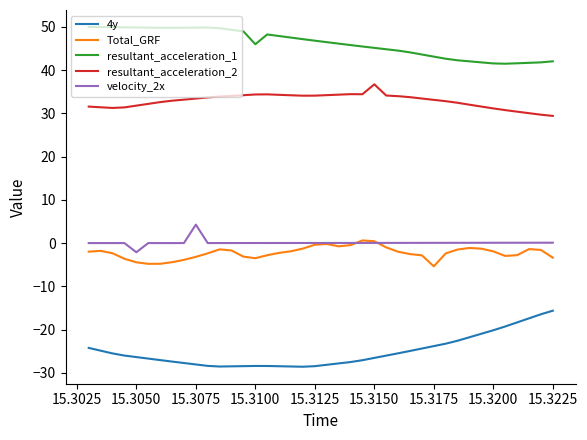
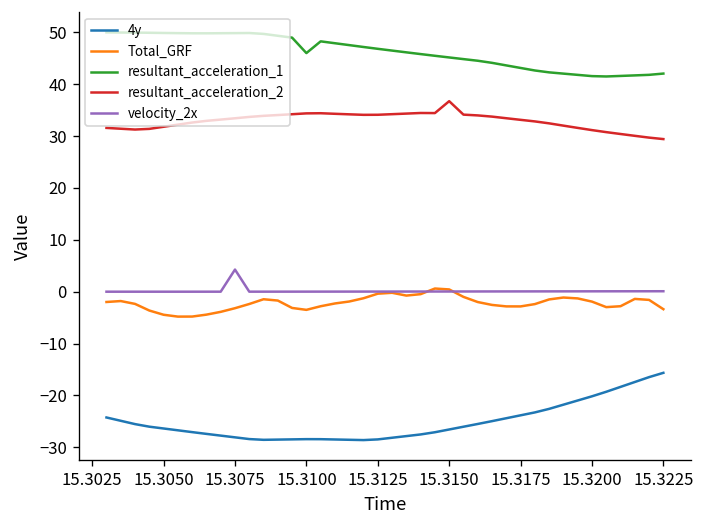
  {
    "4y": {
      "15.3050": -26,
      "15.3075": -28,
      "15.3100": -28,
      "15.3125": -28,
      "15.3150": -27,
      "15.3175": -24,
      "15.3200": -20,
      "15.3225": -16
    },
    "Total_GRF": {
      "15.3050": -4,
      "15.3075": -3,
      "15.3100": -4,
-     "15.3175": -5,
+     "15.3175": -3,
      "15.3200": -2,
      "15.3225": -3
    },
    "resultant_acceleration_1": {
      "15.3100": 46,
      "15.3125": 47,
      "15.3150": 45,
      "15.3175": 43,
      "15.3200": 42,
      "15.3225": 42
    },
    "resultant_acceleration_2": {
      "15.3050": 32,
      "15.3075": 33,
      "15.3100": 34,
      "15.3125": 34,
      "15.3150": 37,
      "15.3175": 33,
      "15.3200": 31,
      "15.3225": 29
    },
    "velocity_2x": {
-     "15.3050": -2,
+     "15.3050": 0,
      "15.3075": 4,
      "15.3100": 0,
      "15.3175": 0,
      "15.3200": 0,
      "15.3225": 0
    }
  }
